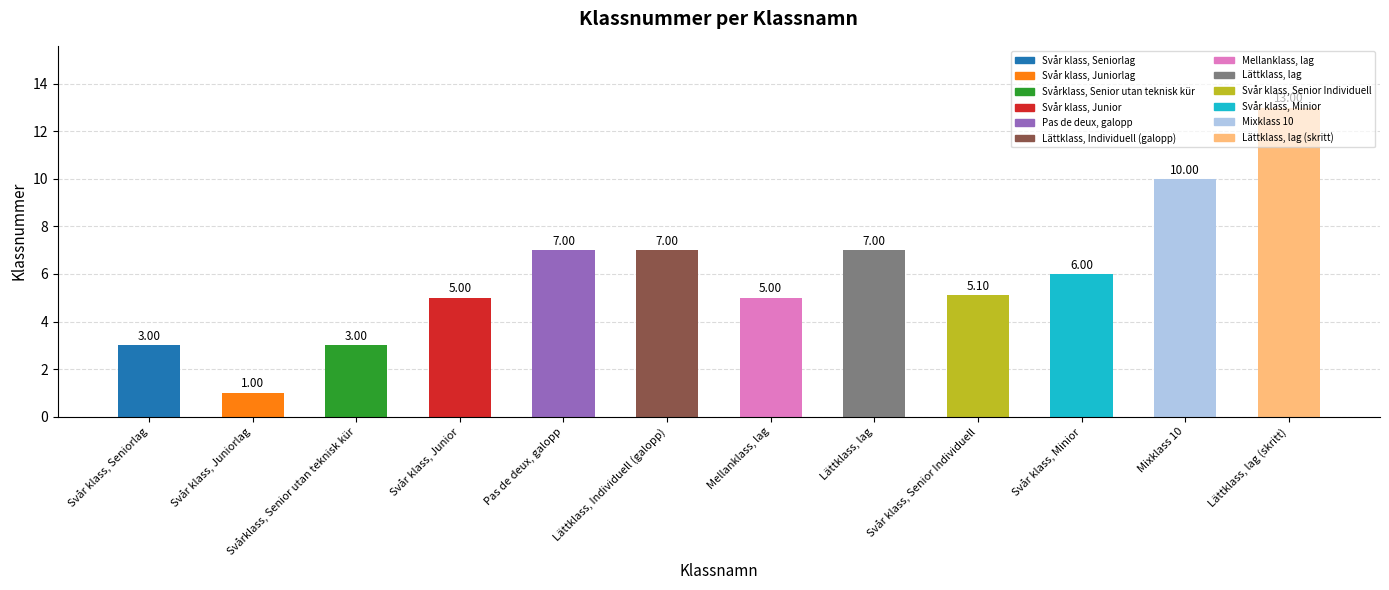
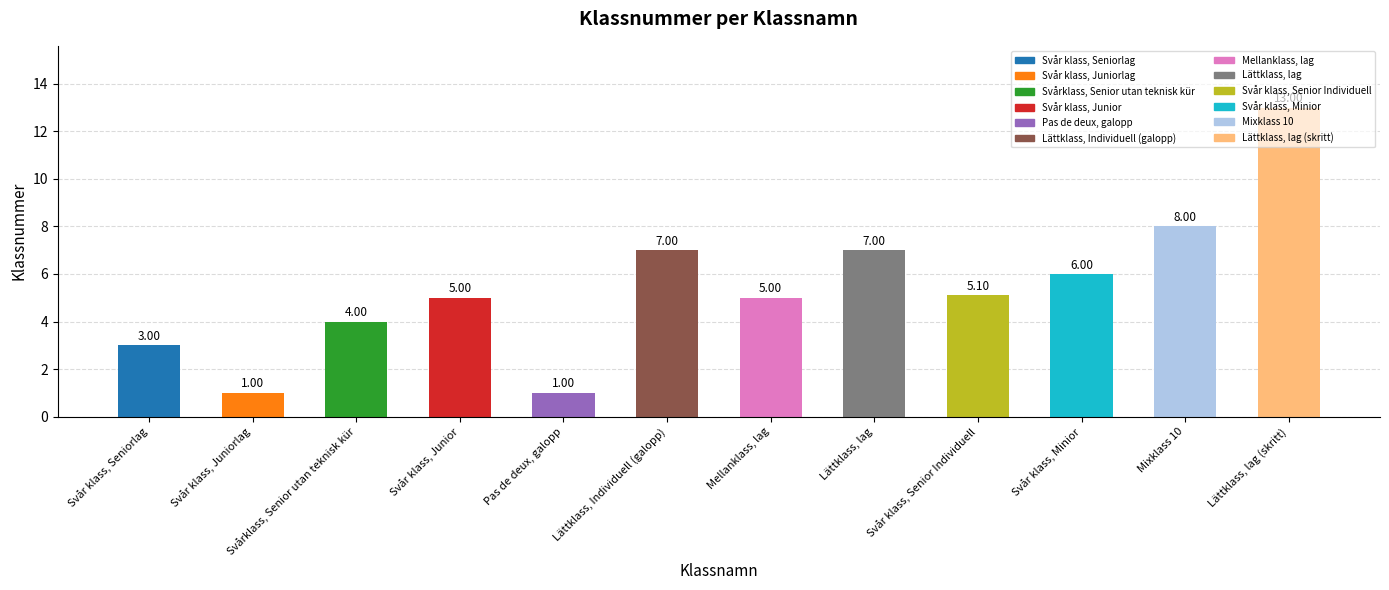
  {
    "Svår klass, Seniorlag": 3.00,
    "Svår klass, Juniorlag": 1.00,
-   "Svårklass, Senior utan teknisk kür": 3.00,
+   "Svårklass, Senior utan teknisk kür": 4.00,
    "Svår klass, Junior": 5.00,
-   "Pas de deux, galopp": 7.00,
+   "Pas de deux, galopp": 1.00,
    "Lättklass, Individuell (galopp)": 7.00,
    "Mellanklass, lag": 5.00,
    "Lättklass, lag": 7.00,
    "Svår klass, Senior Individuell": 5.10,
    "Svår klass, Minior": 6.00,
-   "Mixklass 10": 10.00
+   "Mixklass 10": 8.00
  }
